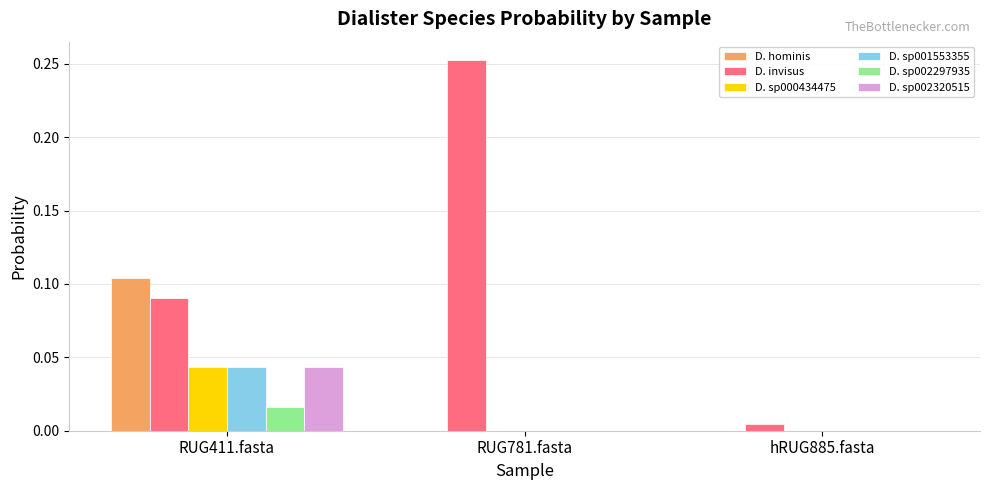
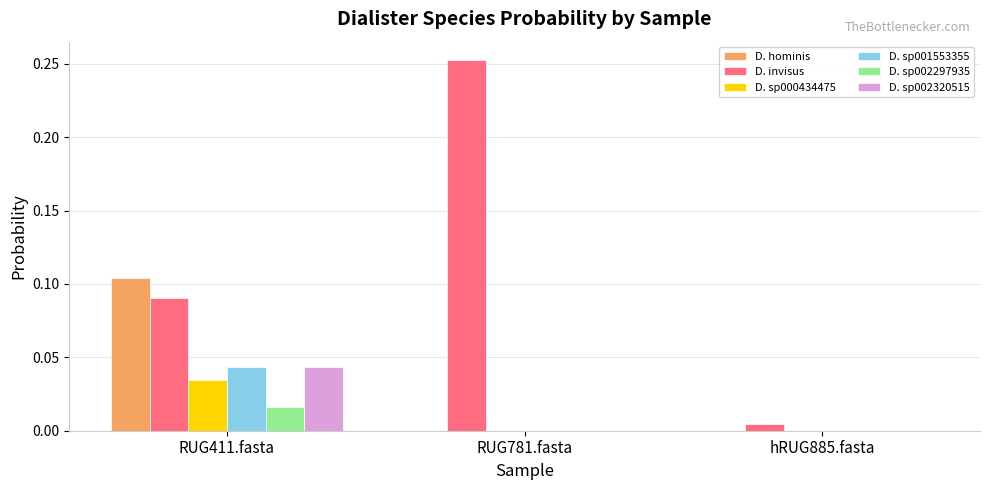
  {
    "D. hominis": {
      "RUG411.fasta": 0.104
    },
    "D. invisus": {
      "RUG411.fasta": 0.090,
      "RUG781.fasta": 0.253,
      "hRUG885.fasta": 0.005
    },
    "D. sp000434475": {
-     "RUG411.fasta": 0.043
+     "RUG411.fasta": 0.035
    },
    "D. sp001553355": {
      "RUG411.fasta": 0.043
    },
    "D. sp002297935": {
      "RUG411.fasta": 0.016
    },
    "D. sp002320515": {
      "RUG411.fasta": 0.043
    }
  }
